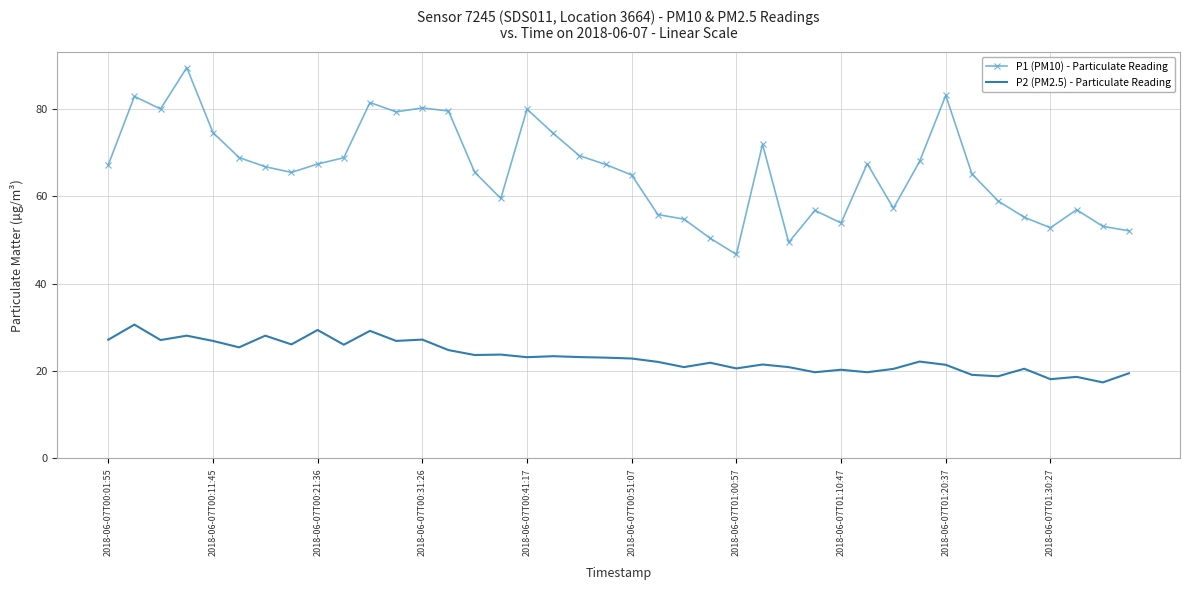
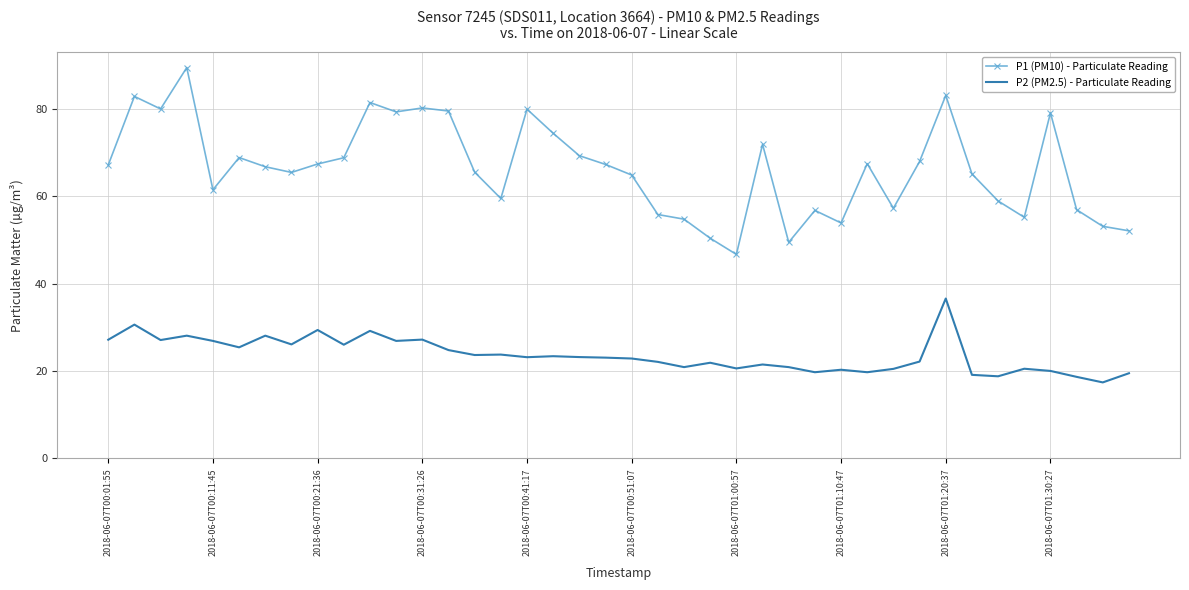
  {
    "P1 (PM10) - Particulate Reading": {
      "2018-06-07T00:01:55": 67,
-     "2018-06-07T00:11:45": 75,
+     "2018-06-07T00:11:45": 62,
      "2018-06-07T00:21:36": 67,
      "2018-06-07T00:31:26": 80,
      "2018-06-07T00:41:17": 80,
      "2018-06-07T00:51:07": 65,
      "2018-06-07T01:00:57": 47,
      "2018-06-07T01:10:47": 54,
      "2018-06-07T01:20:37": 83,
-     "2018-06-07T01:30:27": 53
+     "2018-06-07T01:30:27": 79
    },
    "P2 (PM2.5) - Particulate Reading": {
      "2018-06-07T00:01:55": 27,
      "2018-06-07T00:11:45": 27,
      "2018-06-07T00:21:36": 29,
      "2018-06-07T00:31:26": 27,
      "2018-06-07T00:41:17": 23,
      "2018-06-07T00:51:07": 23,
      "2018-06-07T01:00:57": 21,
      "2018-06-07T01:10:47": 20,
-     "2018-06-07T01:20:37": 21,
-     "2018-06-07T01:30:27": 18
+     "2018-06-07T01:20:37": 37,
+     "2018-06-07T01:30:27": 20
    }
  }
